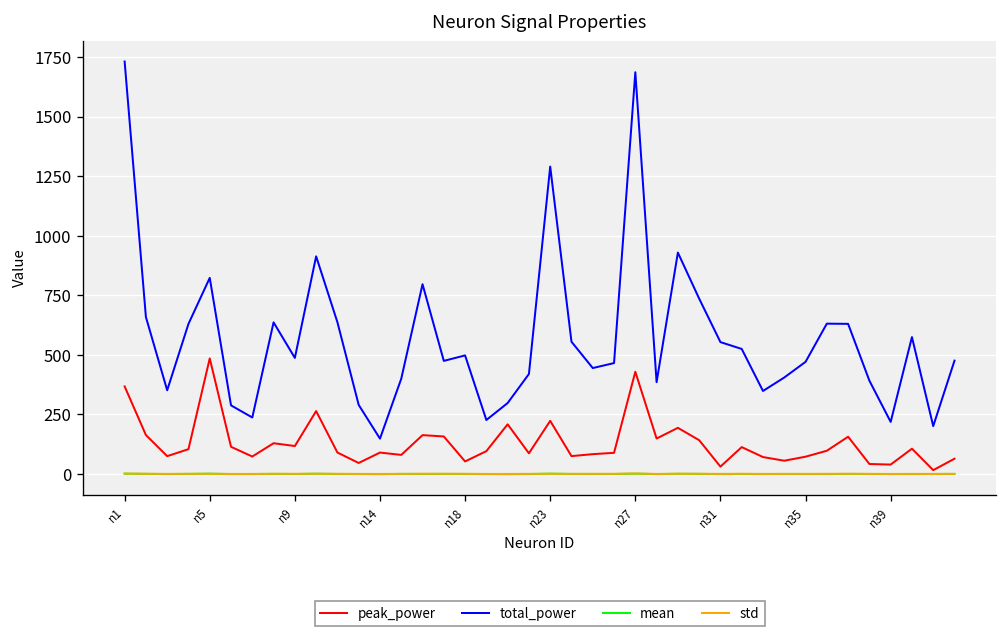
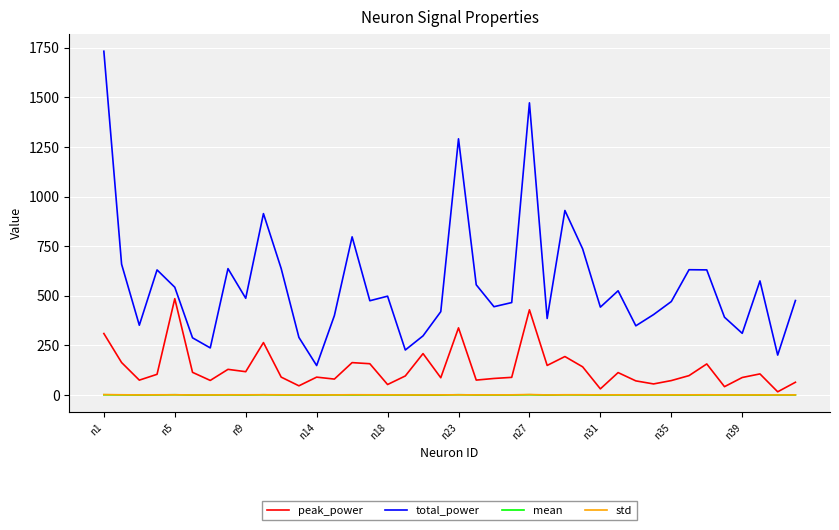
  {
    "peak_power": {
-     "n1": 370,
+     "n1": 310,
      "n5": 490,
      "n9": 120,
      "n14": 90,
      "n18": 50,
-     "n23": 220,
+     "n23": 340,
      "n27": 430,
      "n31": 30,
      "n35": 70,
-     "n39": 40
+     "n39": 90
    },
    "total_power": {
      "n1": 1730,
-     "n5": 820,
+     "n5": 540,
      "n9": 490,
      "n14": 150,
      "n18": 500,
      "n23": 1290,
-     "n27": 1690,
-     "n31": 550,
+     "n27": 1470,
+     "n31": 440,
      "n35": 470,
-     "n39": 220
+     "n39": 310
    },
    "std": {
      "n1": 0,
      "n5": 0,
      "n9": 0,
      "n14": 0,
      "n18": 0,
      "n23": 0,
      "n27": 0,
      "n31": 0,
      "n35": 0,
      "n39": 0
    }
  }
